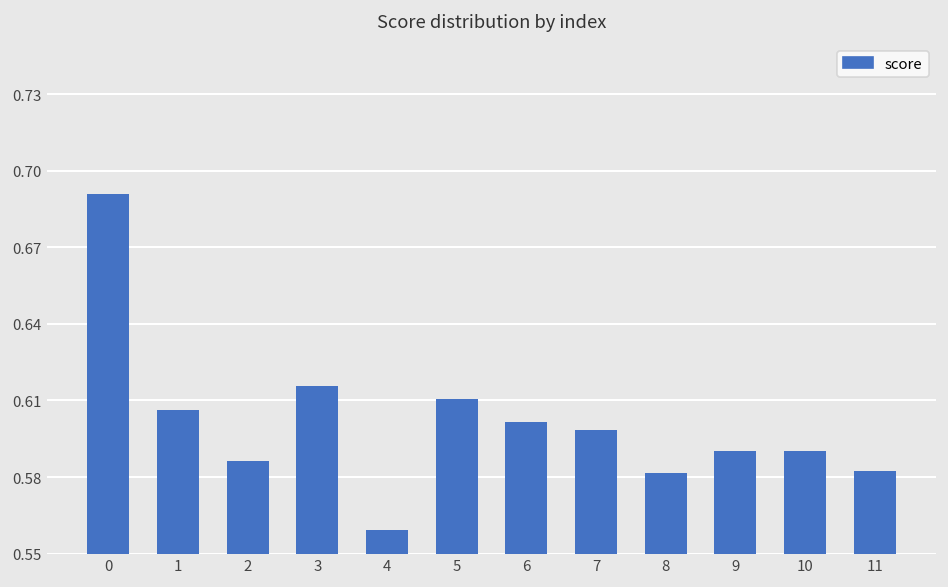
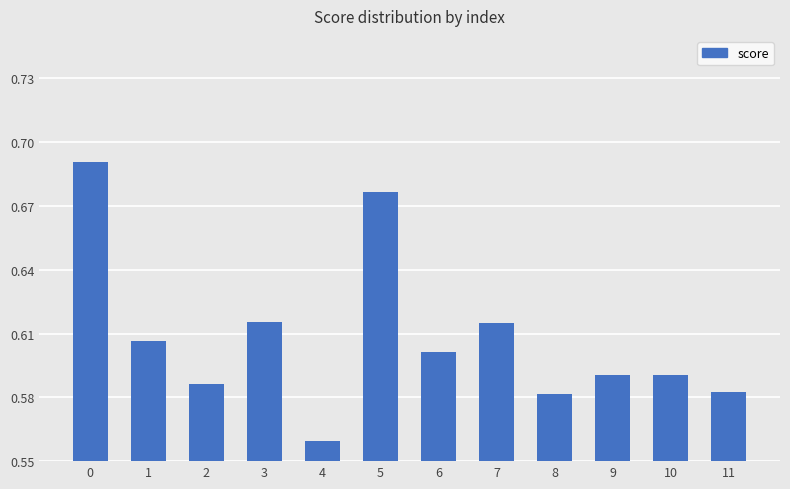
  {
    "0": 0.691,
    "1": 0.606,
    "2": 0.586,
    "3": 0.616,
    "4": 0.559,
-   "5": 0.610,
+   "5": 0.676,
    "6": 0.601,
-   "7": 0.598,
+   "7": 0.615,
    "8": 0.582,
    "9": 0.590,
    "10": 0.590,
    "11": 0.582
  }
